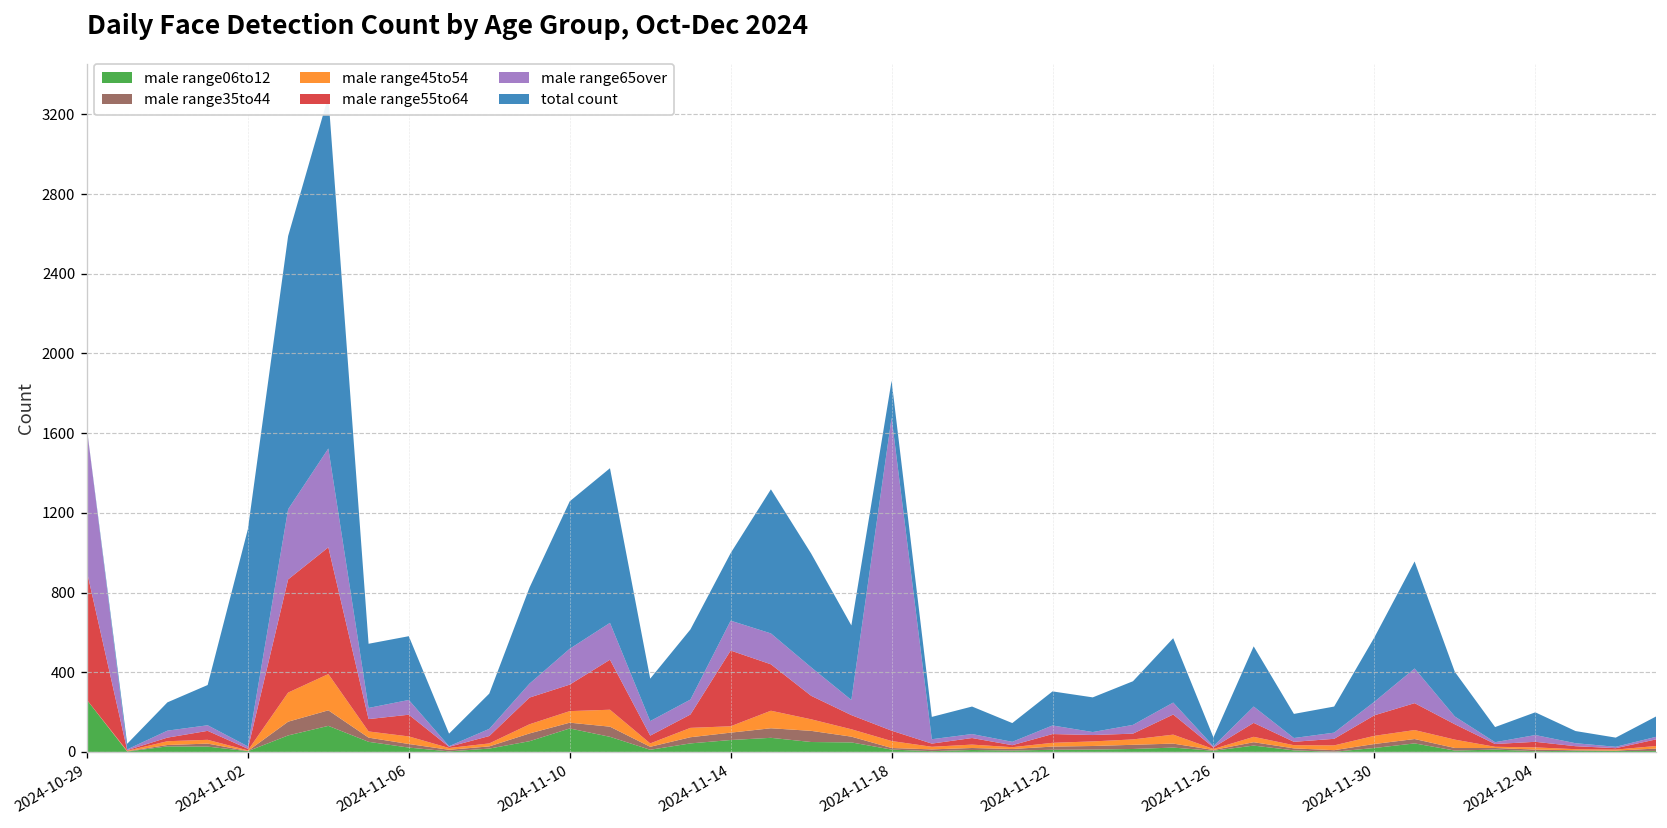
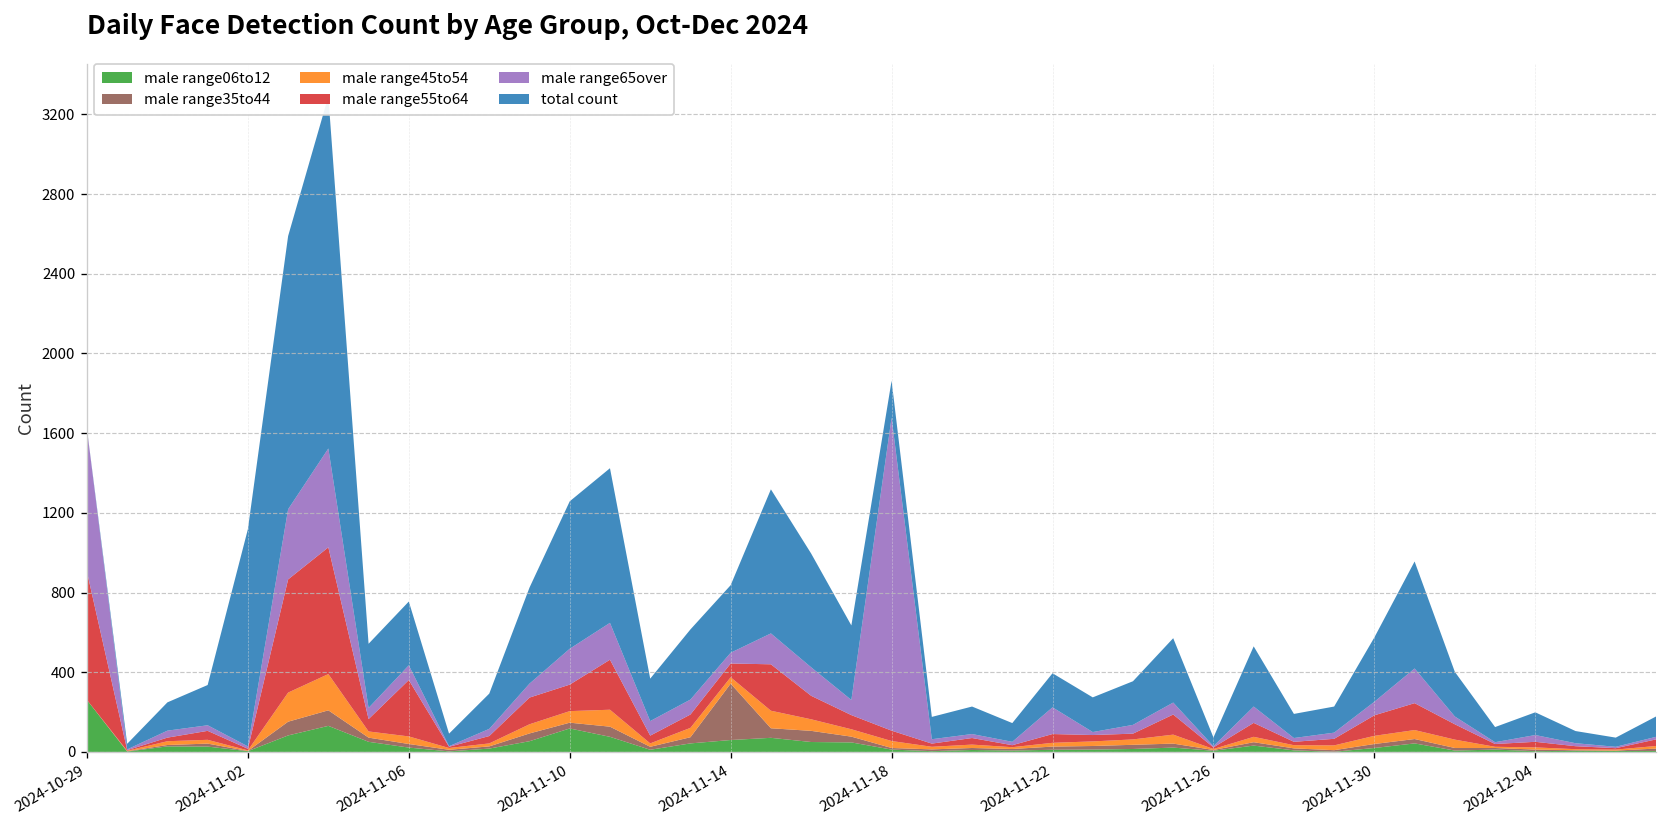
  {
    "male range06to12": {
      "2024-11-06": 20,
      "2024-11-10": 120,
      "2024-11-14": 60,
      "2024-11-30": 20
    },
    "male range35to44": {
      "2024-11-06": 20,
      "2024-11-10": 30,
-     "2024-11-14": 40,
+     "2024-11-14": 280,
      "2024-11-22": 20,
      "2024-11-30": 20
    },
    "male range45to54": {
      "2024-11-06": 40,
      "2024-11-10": 60,
      "2024-11-14": 30,
      "2024-11-18": 40,
      "2024-11-22": 20,
      "2024-11-30": 40
    },
    "male range55to64": {
      "2024-10-29": 640,
-     "2024-11-06": 110,
+     "2024-11-06": 280,
      "2024-11-10": 130,
-     "2024-11-14": 380,
+     "2024-11-14": 70,
      "2024-11-18": 50,
      "2024-11-22": 40,
      "2024-11-30": 100,
      "2024-12-04": 30
    },
    "male range65over": {
      "2024-11-06": 70,
      "2024-11-10": 180,
-     "2024-11-14": 150,
+     "2024-11-14": 50,
      "2024-11-18": 1570,
-     "2024-11-22": 40,
+     "2024-11-22": 130,
      "2024-11-30": 70,
      "2024-12-04": 30
    },
    "total count": {
      "2024-11-02": 1090,
      "2024-11-06": 320,
      "2024-11-10": 740,
      "2024-11-14": 340,
      "2024-11-18": 190,
      "2024-11-22": 170,
      "2024-11-26": 40,
      "2024-11-30": 320,
      "2024-12-04": 110
    }
  }
